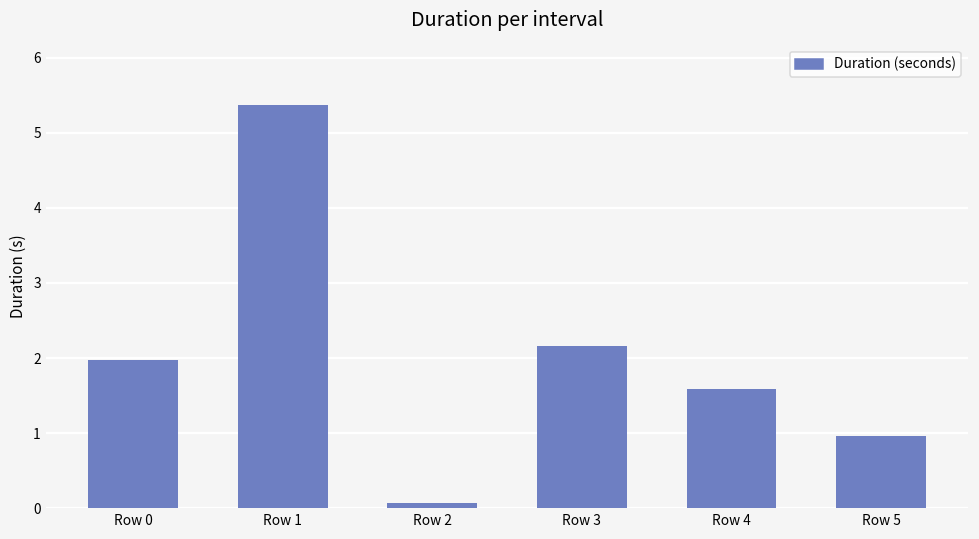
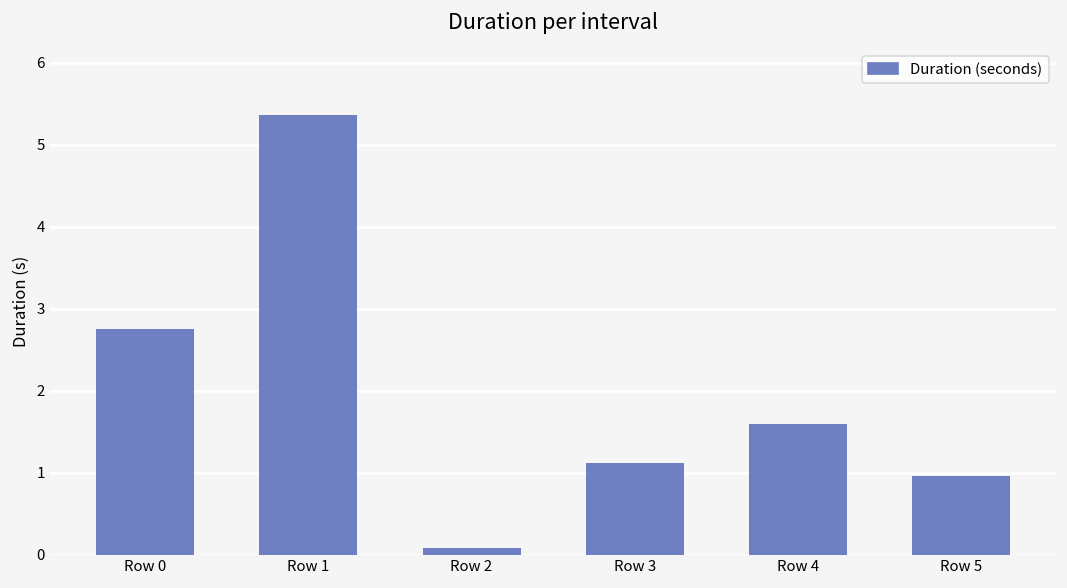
  {
-   "Row 0": 2.0,
+   "Row 0": 2.8,
    "Row 1": 5.4,
    "Row 2": 0.1,
-   "Row 3": 2.2,
+   "Row 3": 1.1,
    "Row 4": 1.6,
    "Row 5": 1.0
  }
